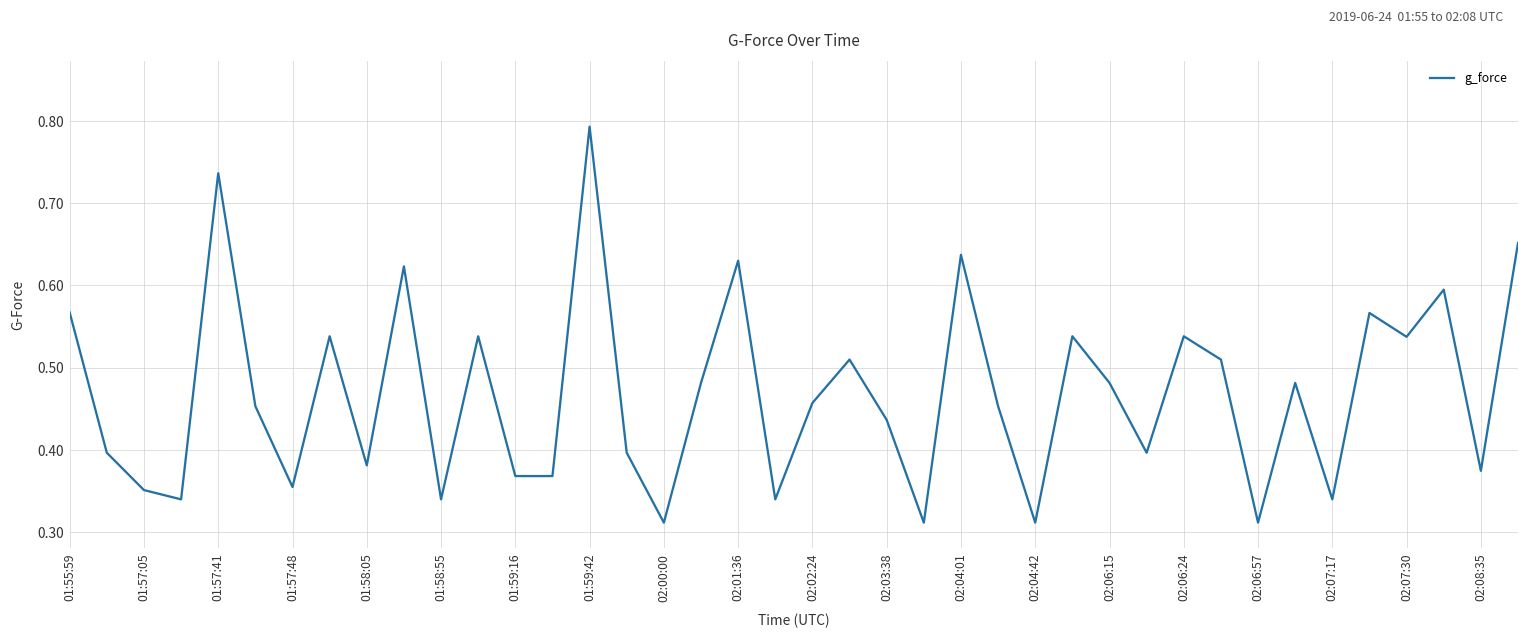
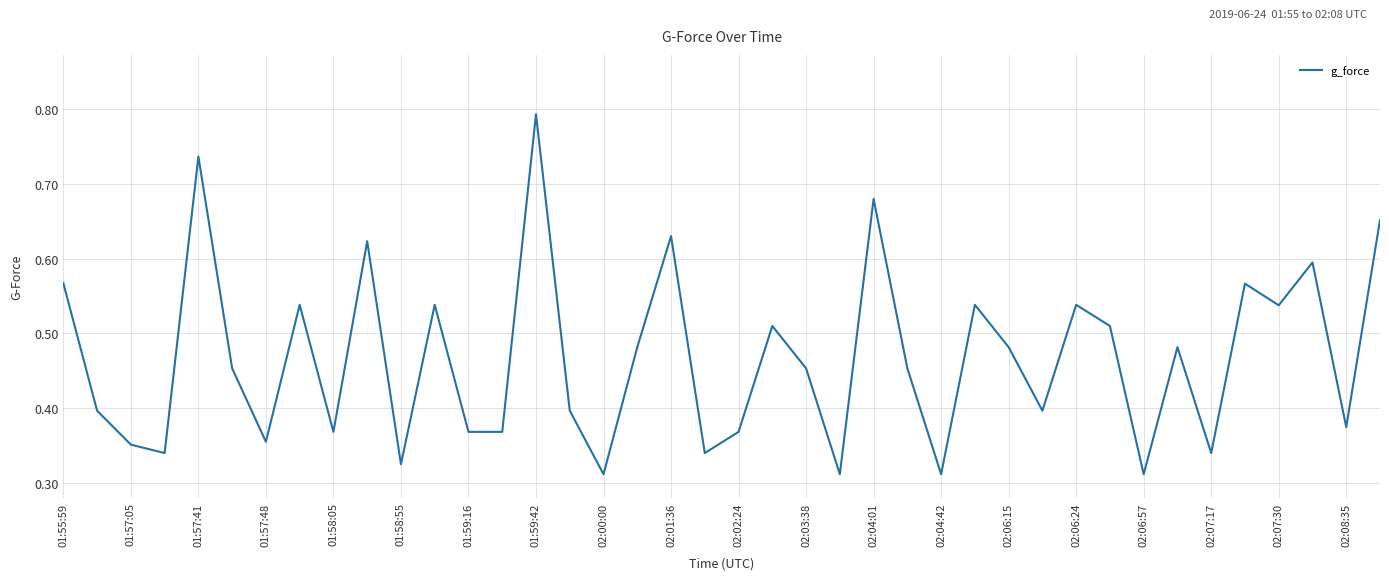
  {
    "01:55:59": 0.57,
    "01:57:05": 0.35,
    "01:57:41": 0.74,
    "01:57:48": 0.35,
-   "01:58:05": 0.38,
-   "01:58:55": 0.34,
+   "01:58:05": 0.37,
+   "01:58:55": 0.33,
    "01:59:16": 0.37,
    "01:59:42": 0.79,
    "02:00:00": 0.31,
    "02:01:36": 0.63,
-   "02:02:24": 0.46,
-   "02:03:38": 0.44,
-   "02:04:01": 0.64,
+   "02:02:24": 0.37,
+   "02:03:38": 0.45,
+   "02:04:01": 0.68,
    "02:04:42": 0.31,
    "02:06:15": 0.48,
    "02:06:24": 0.54,
    "02:06:57": 0.31,
    "02:07:17": 0.34,
    "02:07:30": 0.54,
    "02:08:35": 0.37
  }
